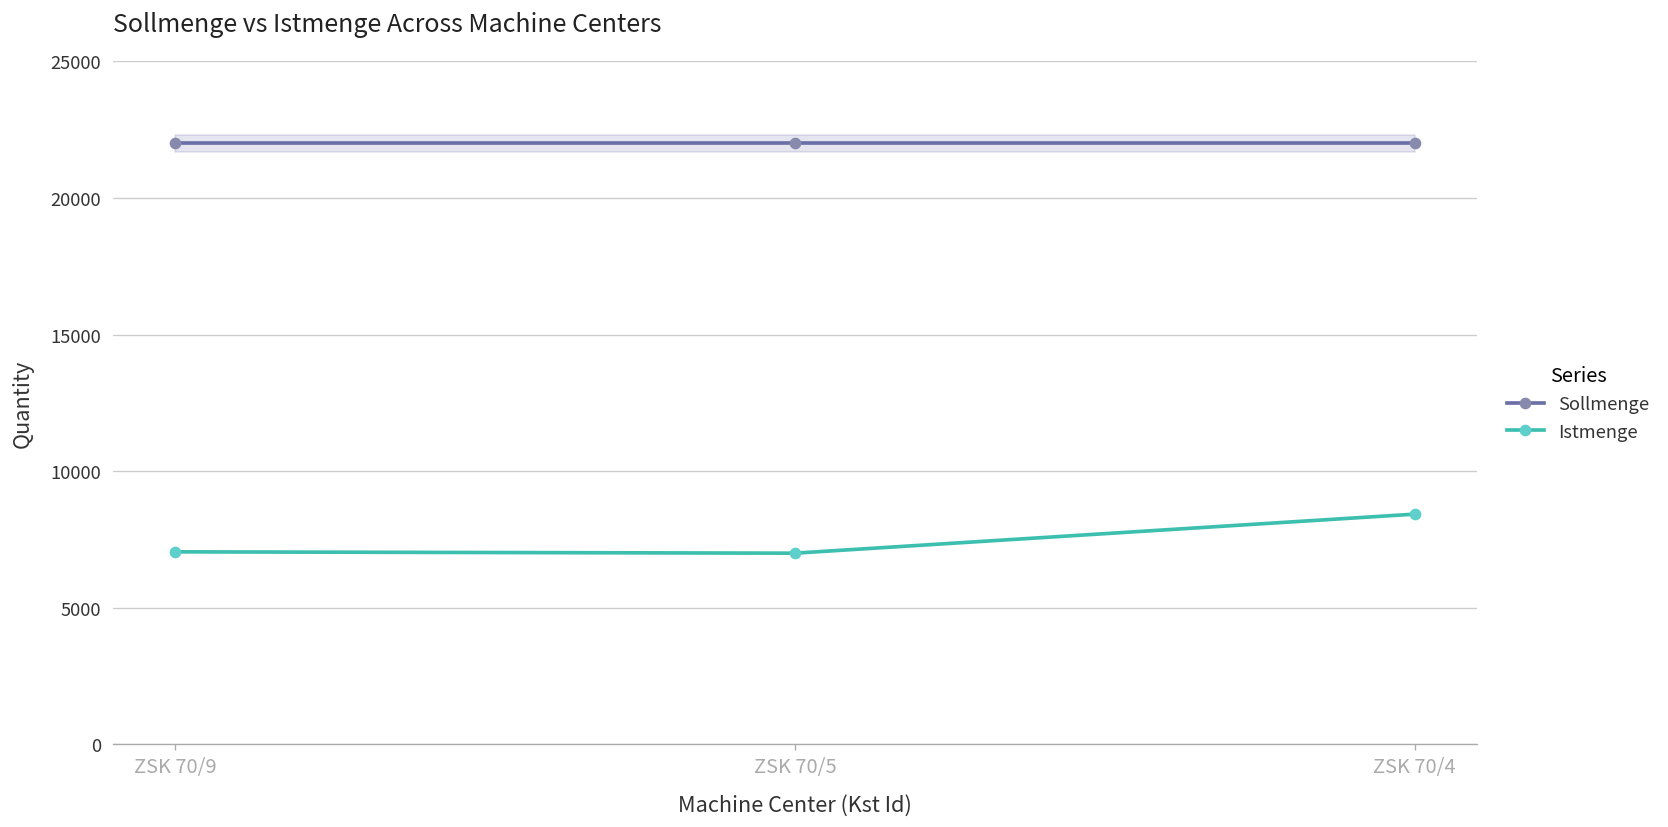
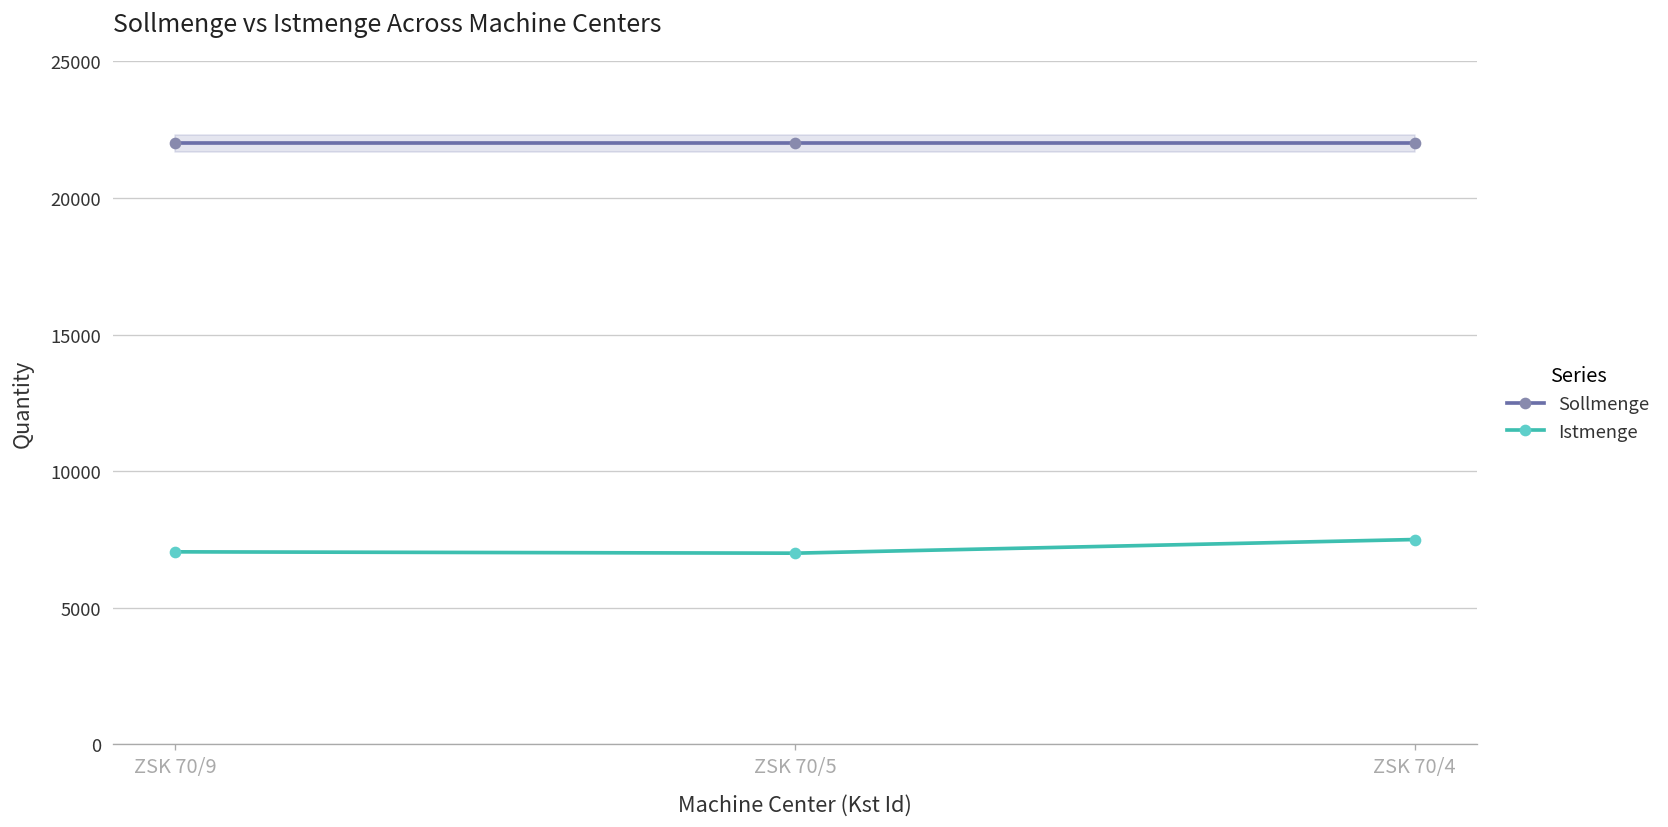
  {
    "Istmenge": {
      "ZSK 70/9": 7000,
      "ZSK 70/5": 7000,
-     "ZSK 70/4": 8400
+     "ZSK 70/4": 7500
    }
  }
